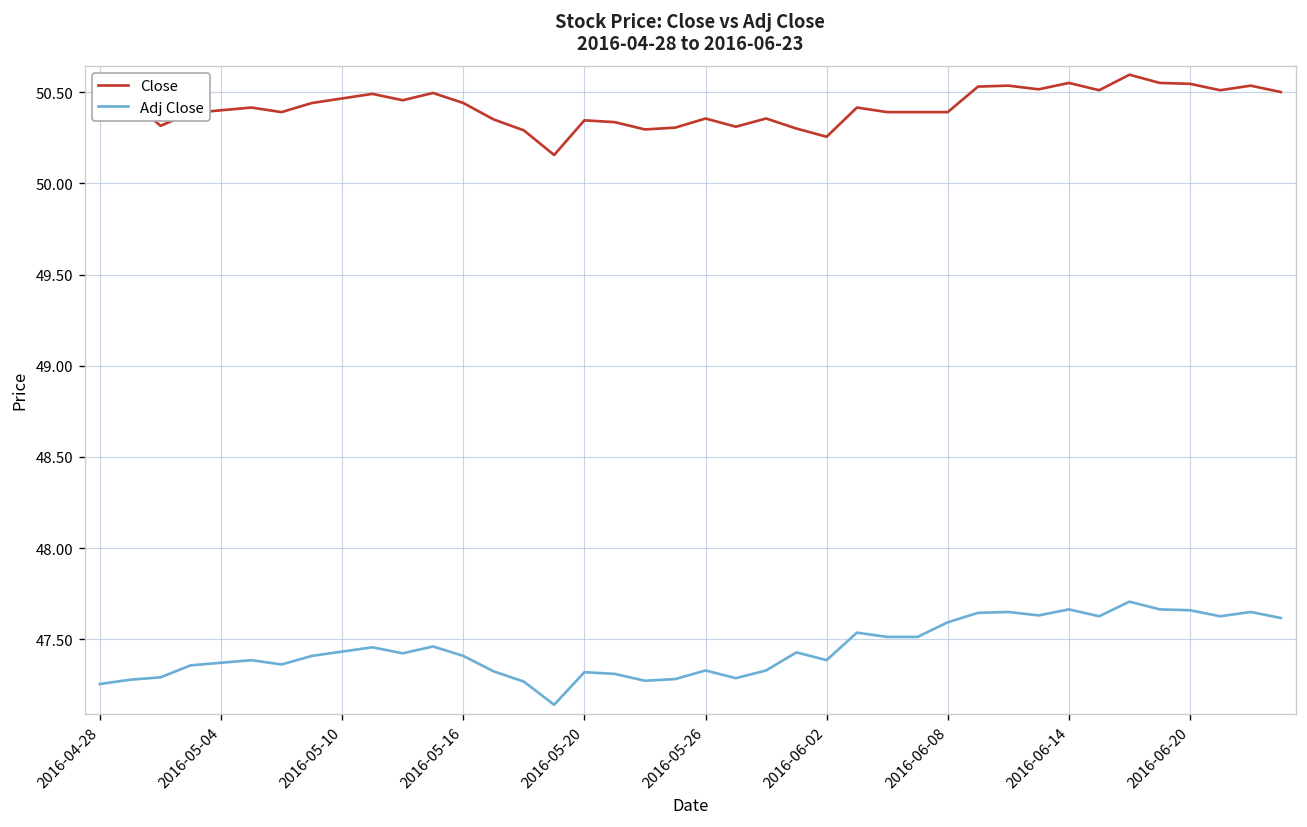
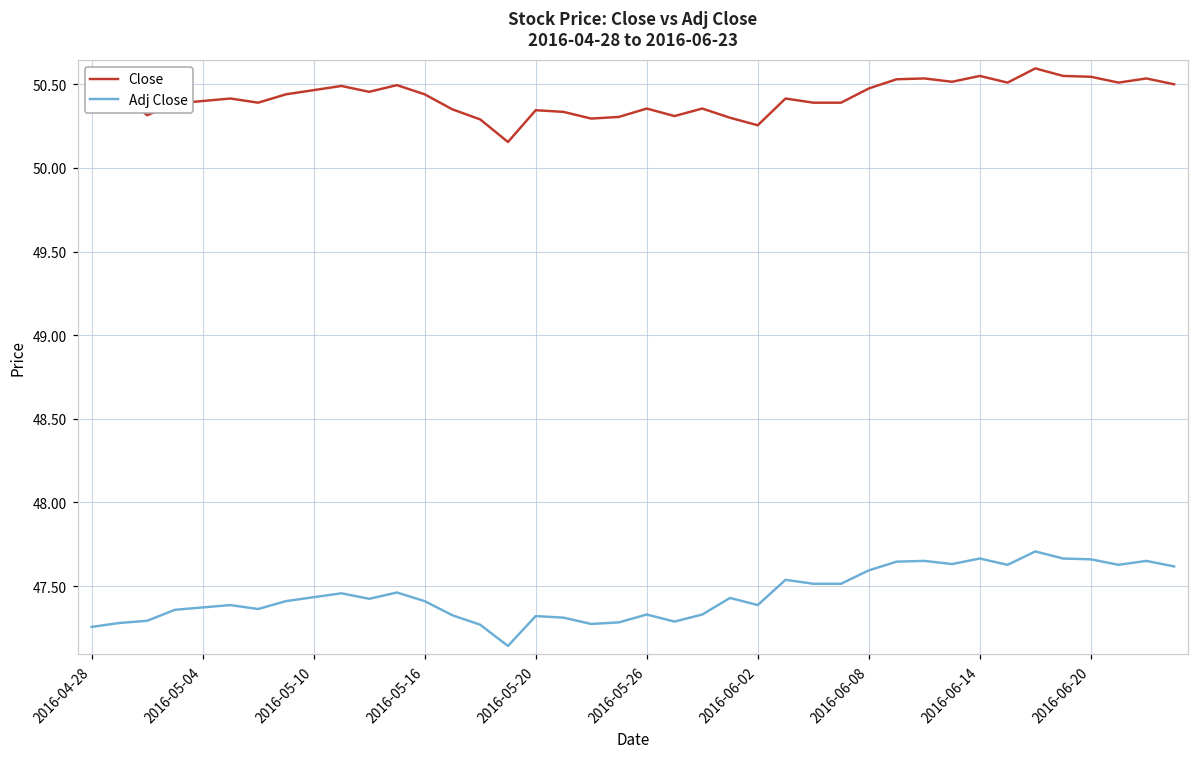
  {
    "Close": {
      "2016-05-04": 50.40,
      "2016-05-10": 50.47,
      "2016-05-16": 50.44,
      "2016-05-20": 50.35,
      "2016-05-26": 50.36,
      "2016-06-02": 50.26,
-     "2016-06-08": 50.39,
+     "2016-06-08": 50.48,
      "2016-06-14": 50.55,
      "2016-06-20": 50.55
    },
    "Adj Close": {
      "2016-04-28": 47.26,
      "2016-05-04": 47.37,
      "2016-05-10": 47.43,
      "2016-05-16": 47.41,
      "2016-05-20": 47.32,
      "2016-05-26": 47.33,
      "2016-06-02": 47.39,
      "2016-06-08": 47.59,
      "2016-06-14": 47.66,
      "2016-06-20": 47.66
    }
  }
